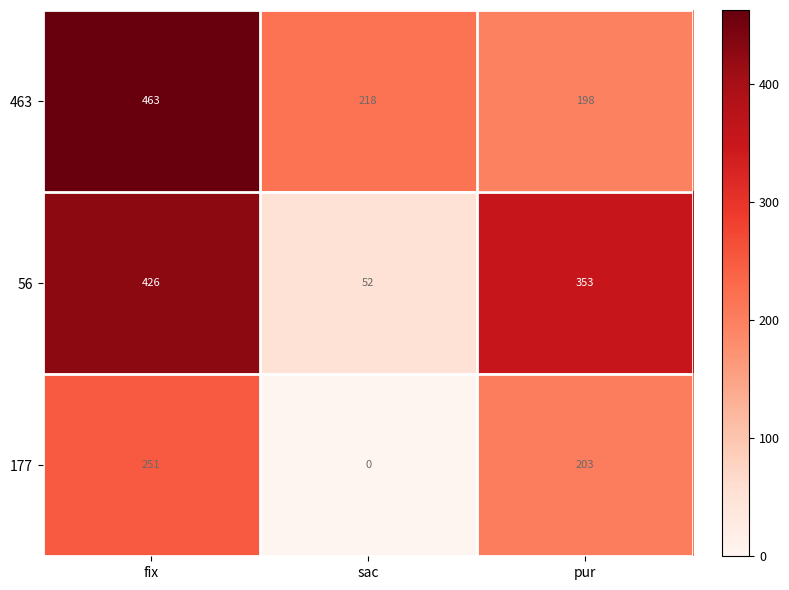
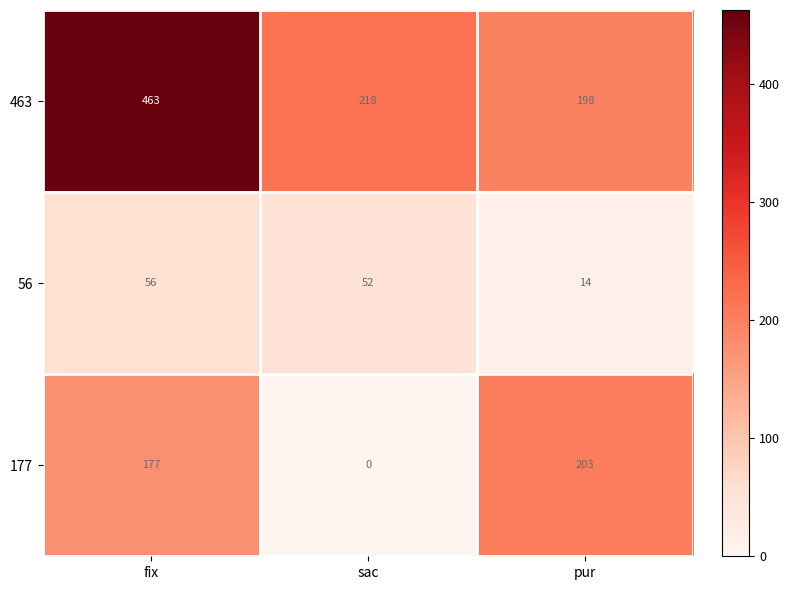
  {
    "463": {
      "fix": 463,
      "sac": 218,
      "pur": 198
    },
    "56": {
-     "fix": 426,
+     "fix": 56,
      "sac": 52,
-     "pur": 353
+     "pur": 14
    },
    "177": {
-     "fix": 251,
+     "fix": 177,
      "sac": 0,
      "pur": 203
    }
  }
